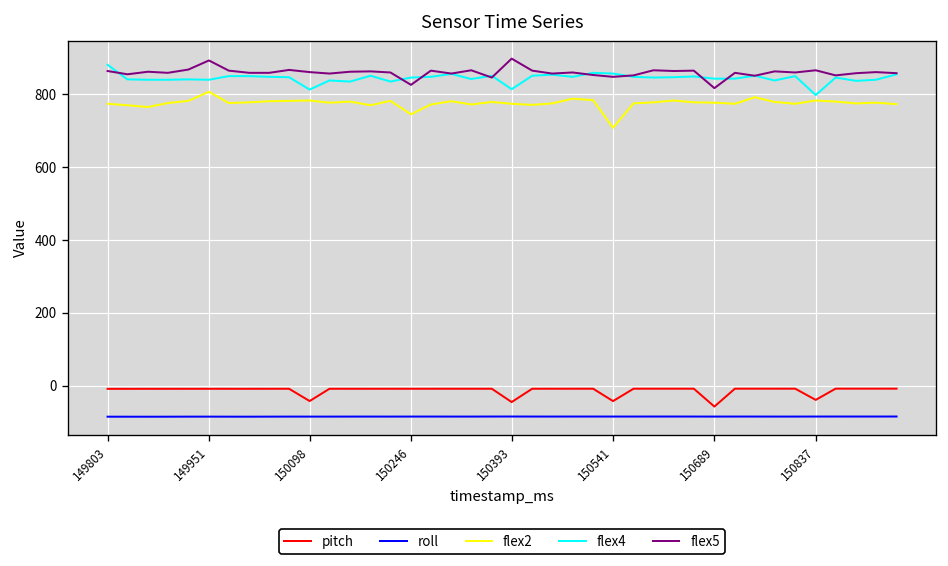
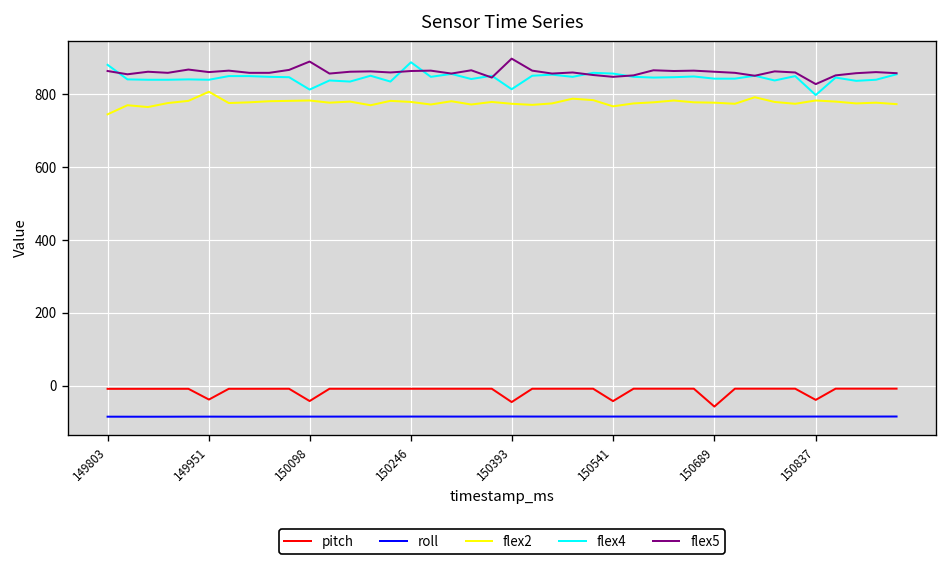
  {
    "pitch": {
      "149803": -10,
-     "149951": -10,
+     "149951": -40,
      "150098": -40,
      "150246": -10,
      "150393": -50,
      "150541": -40,
      "150689": -60,
      "150837": -40
    },
    "roll": {
      "149803": -90,
      "149951": -90,
      "150098": -90,
      "150246": -90,
      "150393": -90,
      "150541": -90,
      "150689": -90,
      "150837": -90
    },
    "flex2": {
-     "149803": 770,
+     "149803": 750,
      "149951": 810,
      "150098": 780,
-     "150246": 750,
+     "150246": 780,
      "150393": 770,
-     "150541": 710,
+     "150541": 770,
      "150689": 780,
      "150837": 780
    },
    "flex4": {
      "149803": 880,
      "149951": 840,
      "150098": 810,
-     "150246": 850,
+     "150246": 890,
      "150393": 810,
      "150541": 860,
      "150689": 840,
      "150837": 800
    },
    "flex5": {
      "149803": 860,
-     "149951": 890,
-     "150098": 860,
-     "150246": 830,
+     "149951": 860,
+     "150098": 890,
+     "150246": 860,
      "150393": 900,
      "150541": 850,
-     "150689": 820,
-     "150837": 870
+     "150689": 860,
+     "150837": 830
    }
  }
